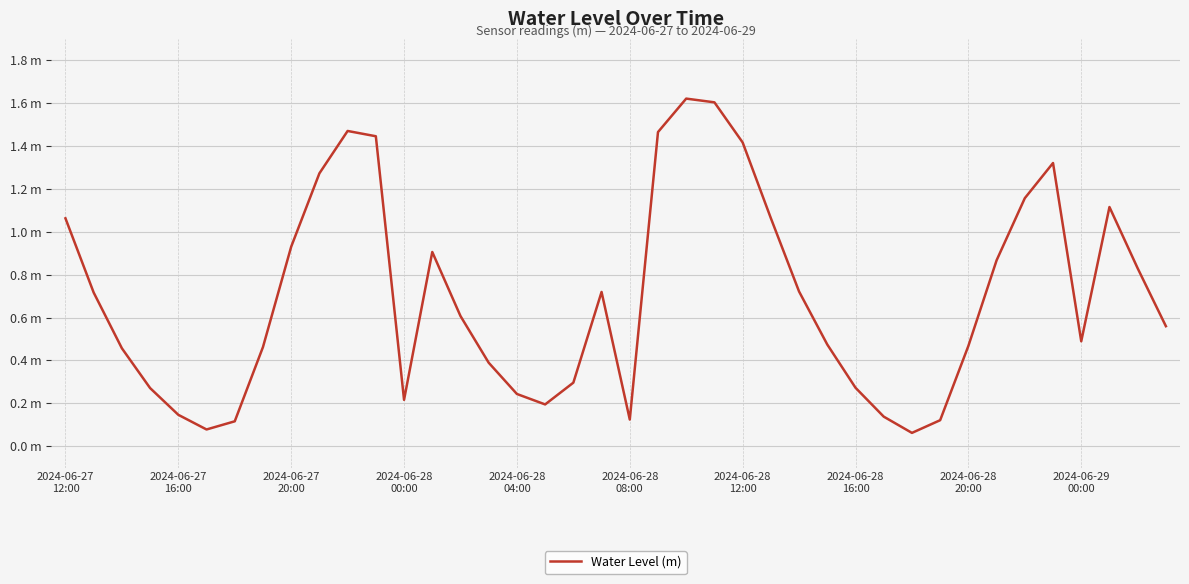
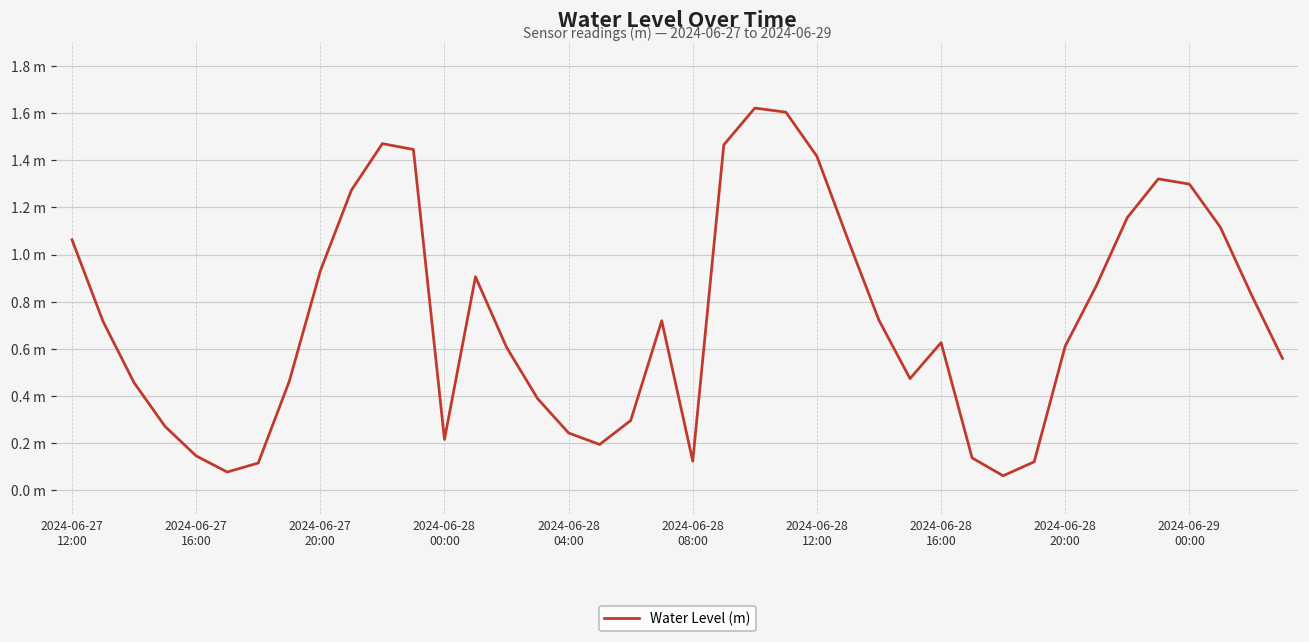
  {
    "2024-06-27 12:00": "1.06 m",
    "2024-06-27 16:00": "0.15 m",
    "2024-06-27 20:00": "0.93 m",
    "2024-06-28 00:00": "0.22 m",
    "2024-06-28 04:00": "0.24 m",
    "2024-06-28 08:00": "0.12 m",
    "2024-06-28 12:00": "1.42 m",
-   "2024-06-28 16:00": "0.27 m",
-   "2024-06-28 20:00": "0.47 m",
-   "2024-06-29 00:00": "0.49 m"
+   "2024-06-28 16:00": "0.63 m",
+   "2024-06-28 20:00": "0.61 m",
+   "2024-06-29 00:00": "1.30 m"
  }
